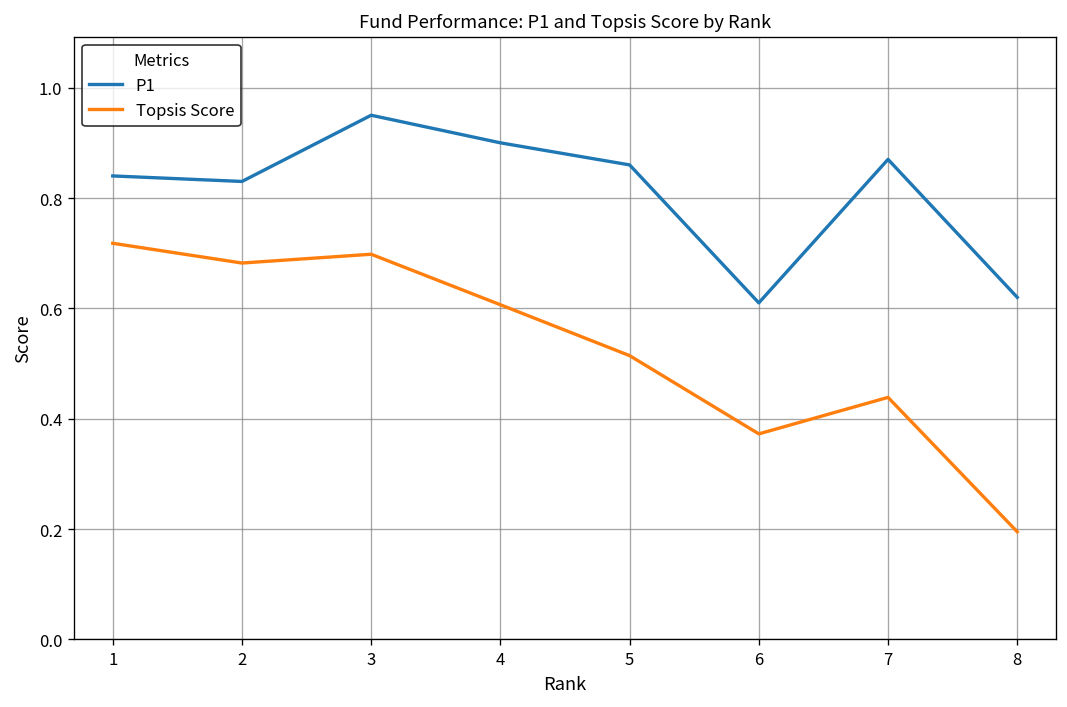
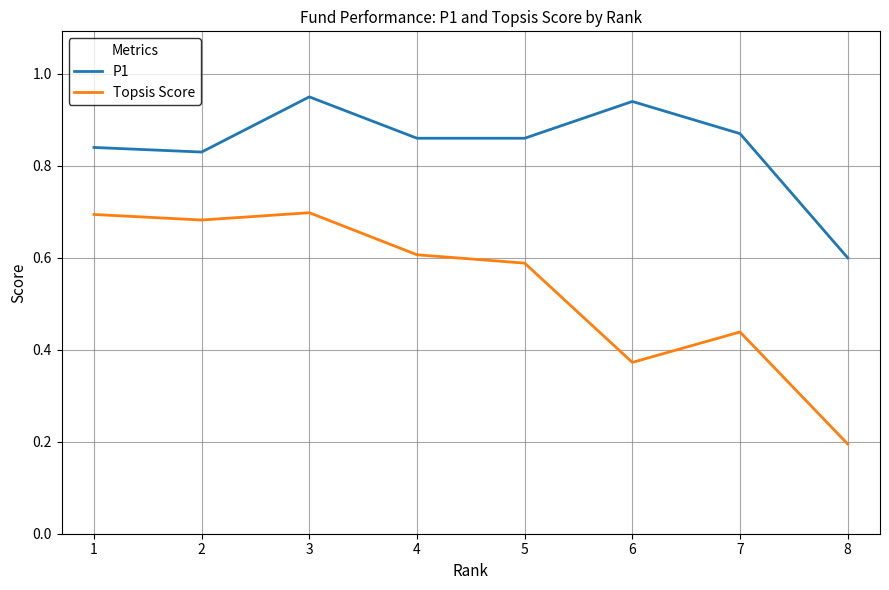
  {
    "P1": {
      "1": 0.84,
      "2": 0.83,
      "3": 0.95,
-     "4": 0.90,
+     "4": 0.86,
      "5": 0.86,
-     "6": 0.61,
+     "6": 0.94,
      "7": 0.87,
-     "8": 0.62
+     "8": 0.60
    },
    "Topsis Score": {
-     "1": 0.72,
+     "1": 0.69,
      "2": 0.68,
      "3": 0.70,
      "4": 0.61,
-     "5": 0.51,
+     "5": 0.59,
      "6": 0.37,
      "7": 0.44,
      "8": 0.20
    }
  }
